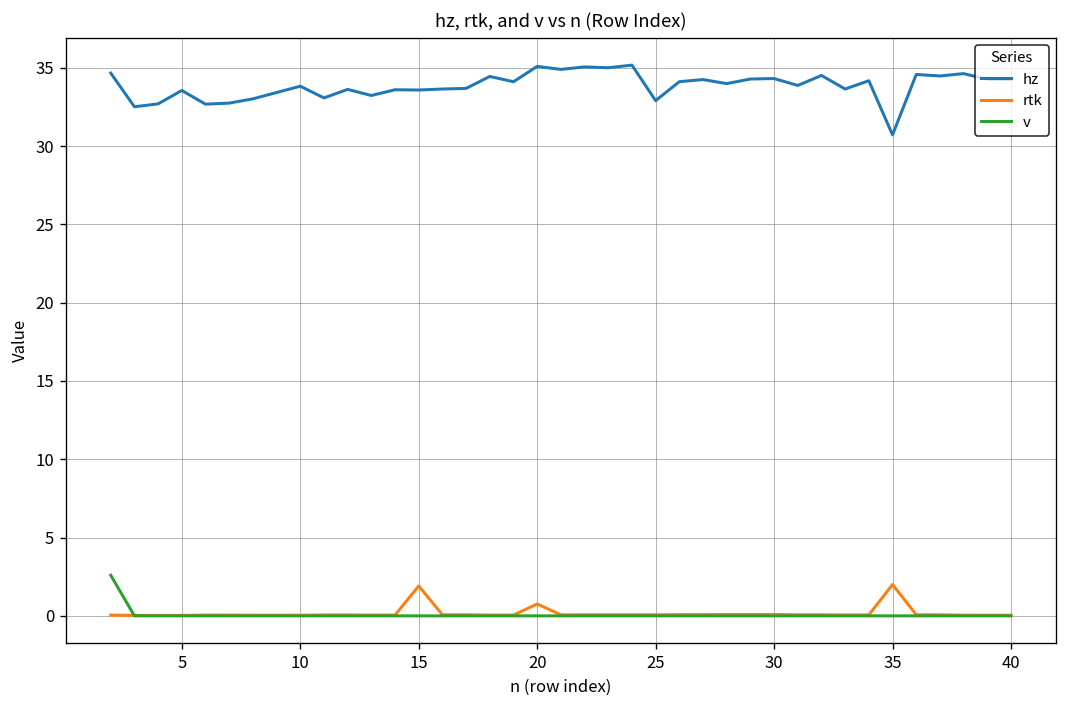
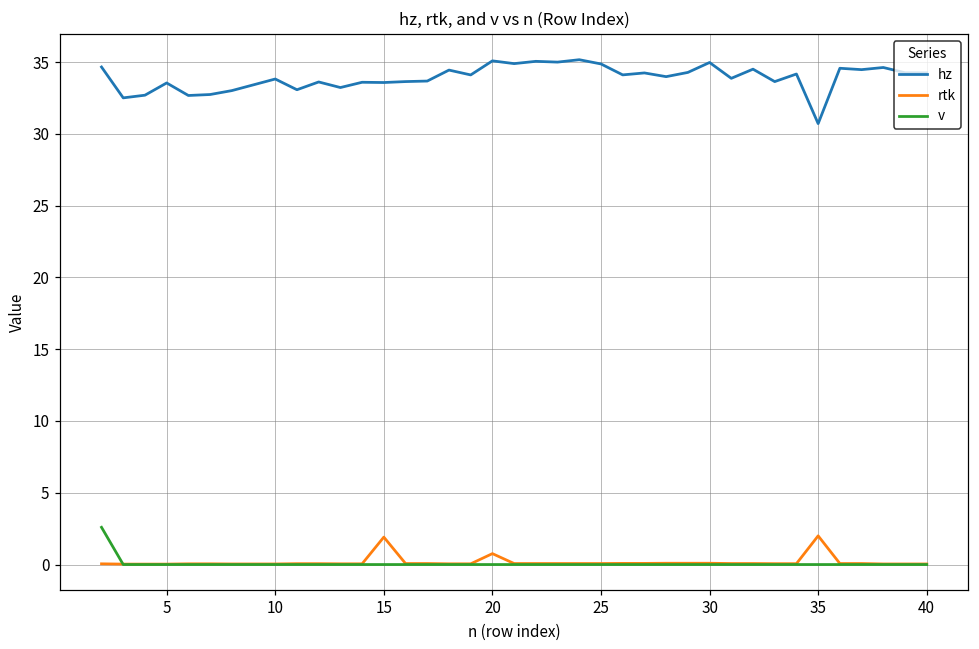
  {
    "hz": {
      "5": 33.6,
      "10": 33.8,
      "15": 33.6,
      "20": 35.1,
-     "25": 32.9,
-     "30": 34.3,
+     "25": 34.9,
+     "30": 35.0,
      "35": 30.7
    },
    "rtk": {
      "15": 1.9,
      "20": 0.8,
      "35": 2.0
    },
    "v": {
      "15": 0.0,
      "20": 0.0,
      "35": 0.0
    }
  }
